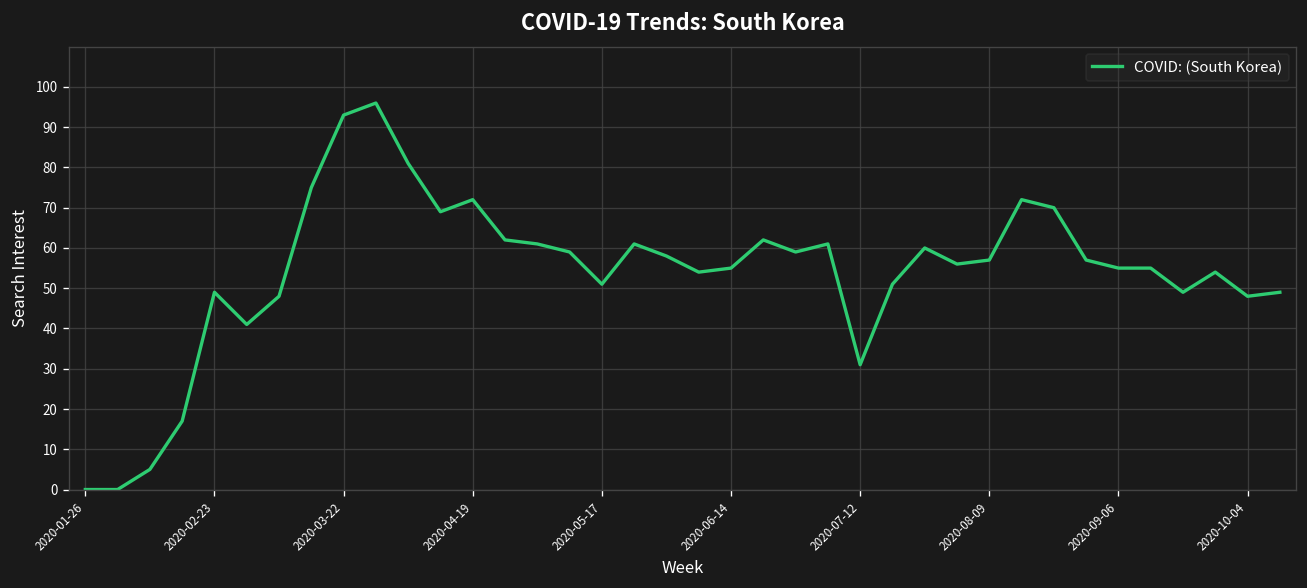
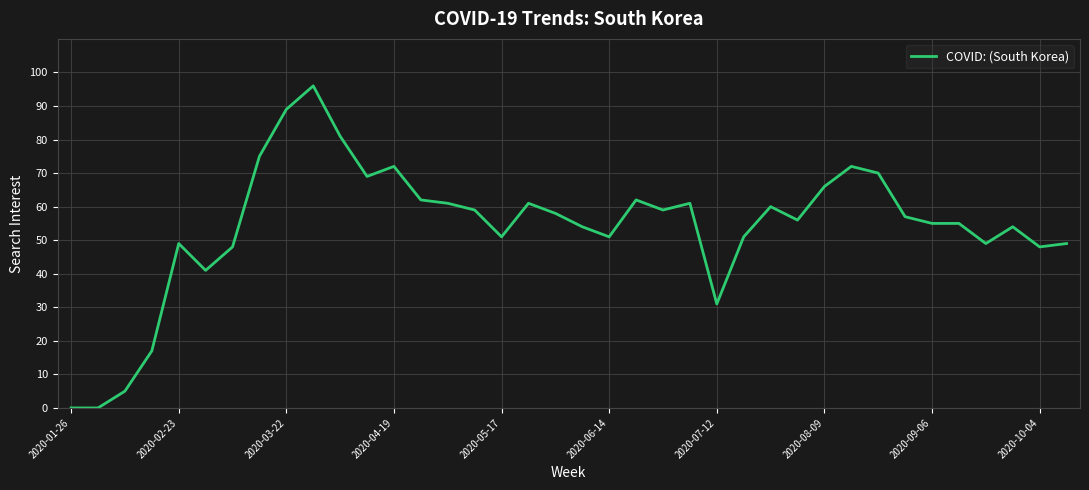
  {
    "2020-01-26": 0,
    "2020-02-23": 49,
-   "2020-03-22": 93,
+   "2020-03-22": 89,
    "2020-04-19": 72,
    "2020-05-17": 51,
-   "2020-06-14": 55,
+   "2020-06-14": 51,
    "2020-07-12": 31,
-   "2020-08-09": 57,
+   "2020-08-09": 66,
    "2020-09-06": 55,
    "2020-10-04": 48
  }
